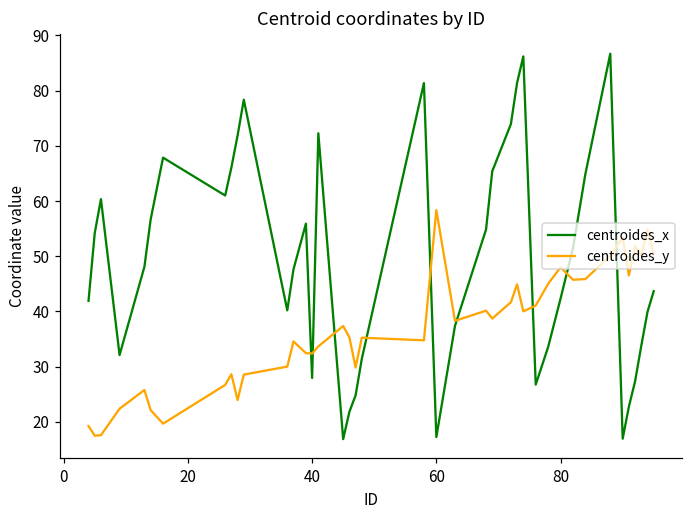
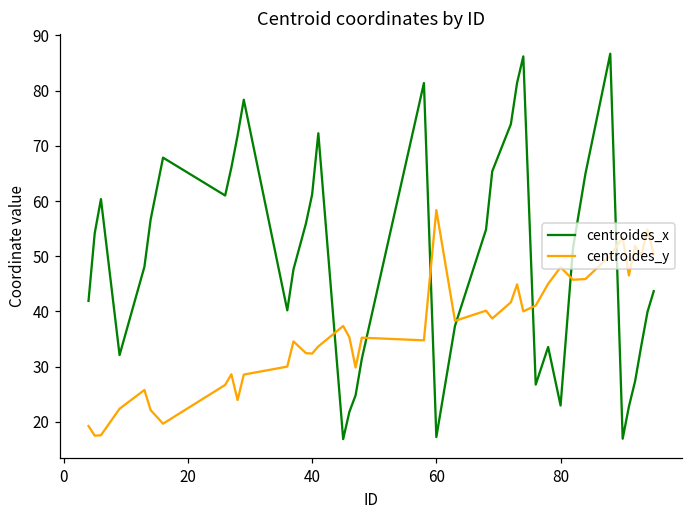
  {
    "centroides_x": {
-     "40": 28,
+     "40": 61,
      "60": 17,
-     "80": 42
+     "80": 23
    },
    "centroides_y": {
      "40": 32,
      "60": 58
    }
  }
